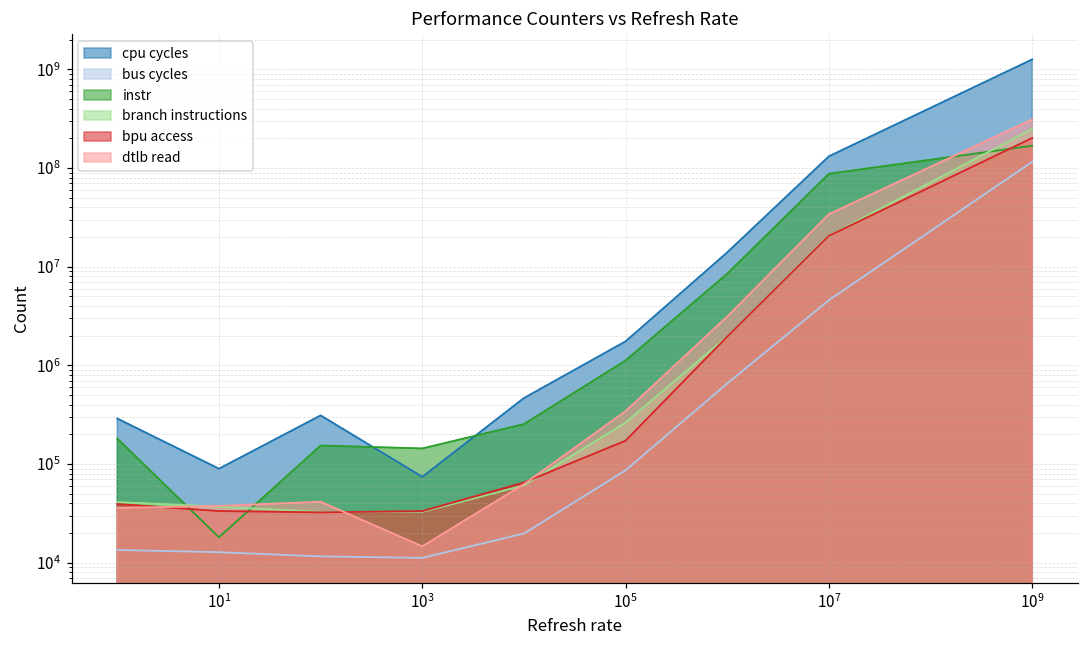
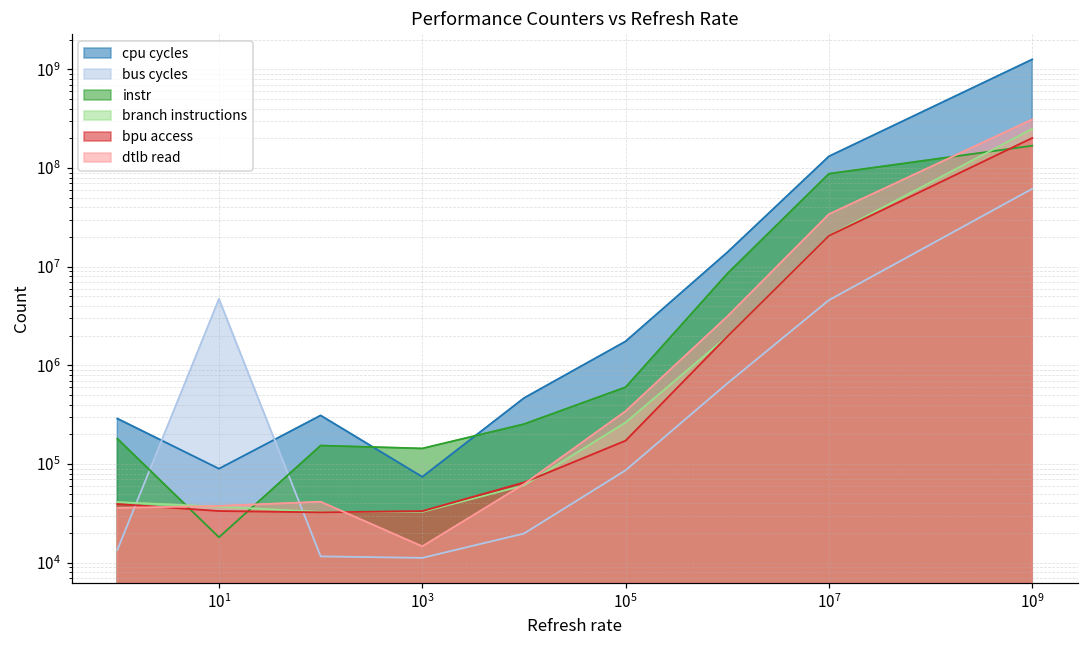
  {
    "cpu cycles": {
      "10^1": 90000,
      "10^3": 70000,
      "10^5": 1800000,
      "10^7": 130000000,
      "10^9": 1300000000
    },
    "bus cycles": {
-     "10^1": 13000,
+     "10^1": 5000000,
      "10^3": 11000,
      "10^5": 90000,
      "10^7": 5000000,
-     "10^9": 120000000
+     "10^9": 60000000
    },
    "instr": {
      "10^1": 18000,
      "10^3": 140000,
-     "10^5": 1100000,
+     "10^5": 600000,
      "10^7": 90000000,
      "10^9": 170000000
    },
    "branch instructions": {
      "10^5": 260000,
      "10^9": 250000000
    },
    "bpu access": {
      "10^1": 33000,
      "10^5": 170000,
      "10^9": 200000000
    },
    "dtlb read": {
      "10^3": 15000,
      "10^5": 340000,
      "10^7": 34000000,
      "10^9": 310000000
    }
  }
